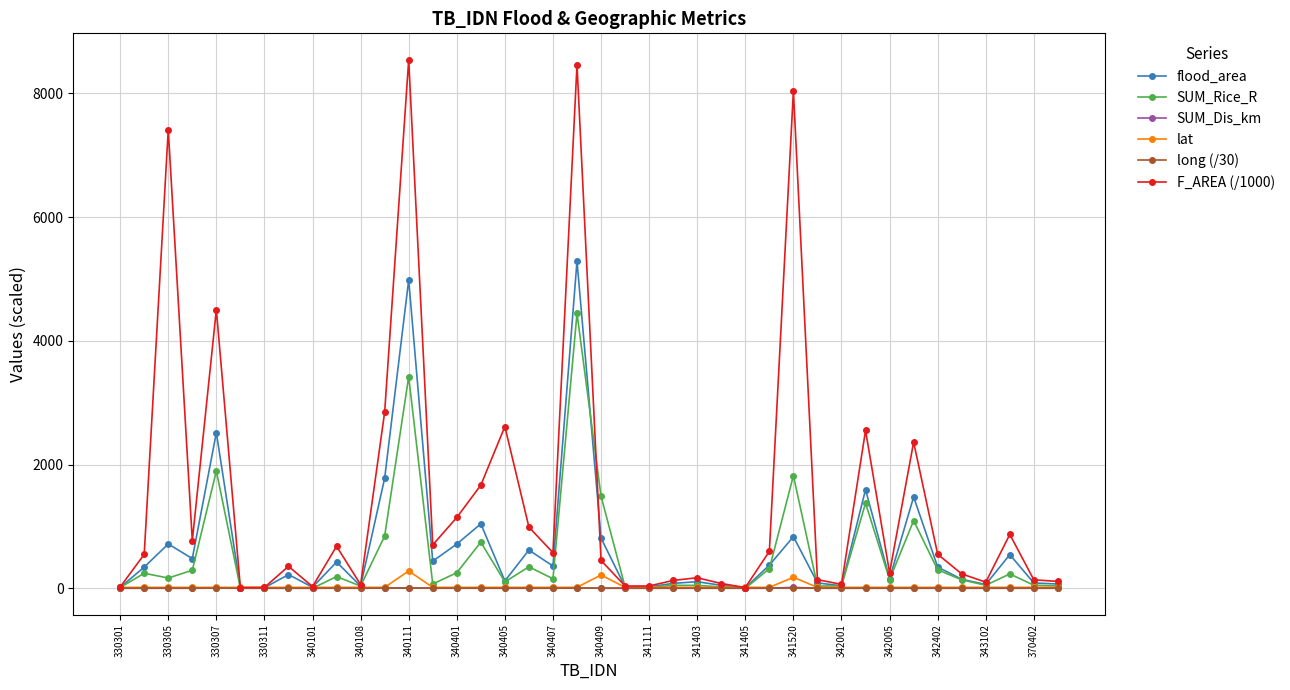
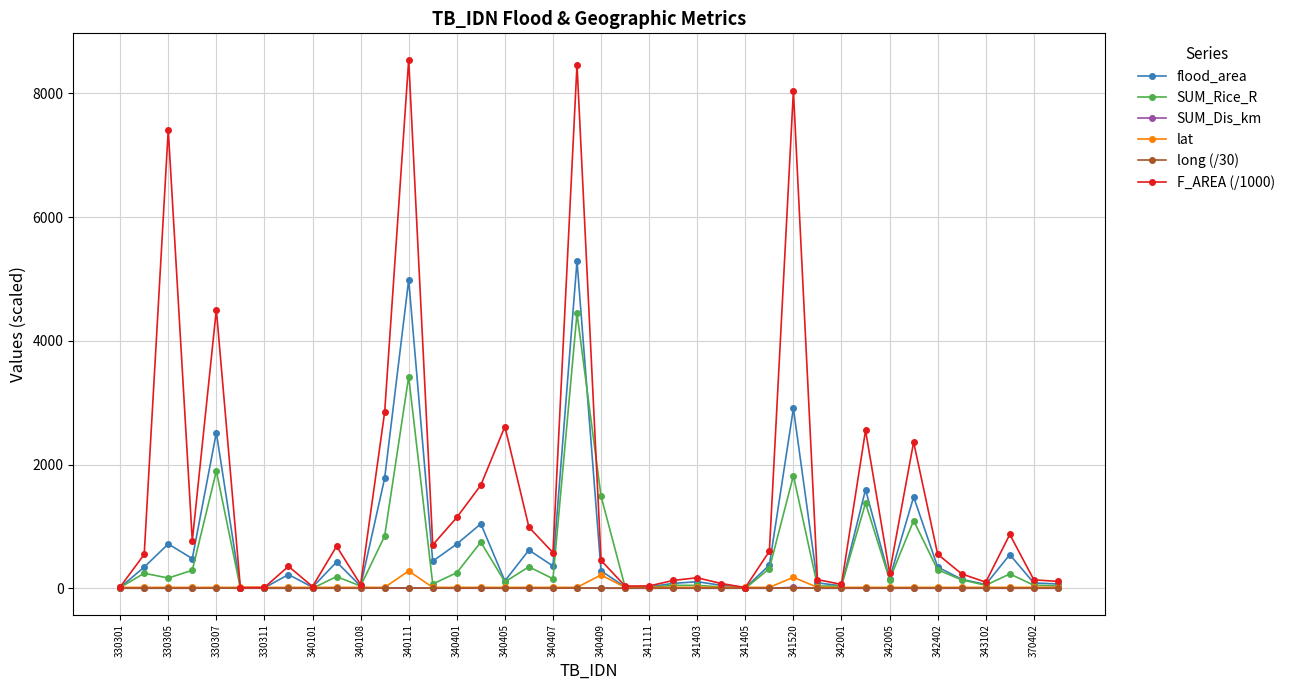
  {
    "flood_area": {
      "330305": 700,
      "330307": 2500,
      "340111": 5000,
      "340401": 700,
      "340407": 400,
-     "340409": 800,
+     "340409": 300,
      "341403": 100,
-     "341520": 800,
+     "341520": 2900,
      "342402": 300
    },
    "SUM_Rice_R": {
      "330305": 200,
      "330307": 1900,
      "340111": 3400,
      "340401": 300,
      "340407": 200,
      "340409": 1500,
      "341520": 1800,
      "342402": 300
    },
    "lat": {
      "340111": 300,
      "340409": 200,
      "341520": 200
    },
    "F_AREA (/1000)": {
      "330305": 7400,
      "330307": 4500,
      "340111": 8500,
      "340401": 1100,
      "340405": 2600,
      "340407": 600,
      "340409": 400,
      "341403": 200,
      "341520": 8000,
      "342005": 300,
      "342402": 600,
      "370402": 100
    }
  }
